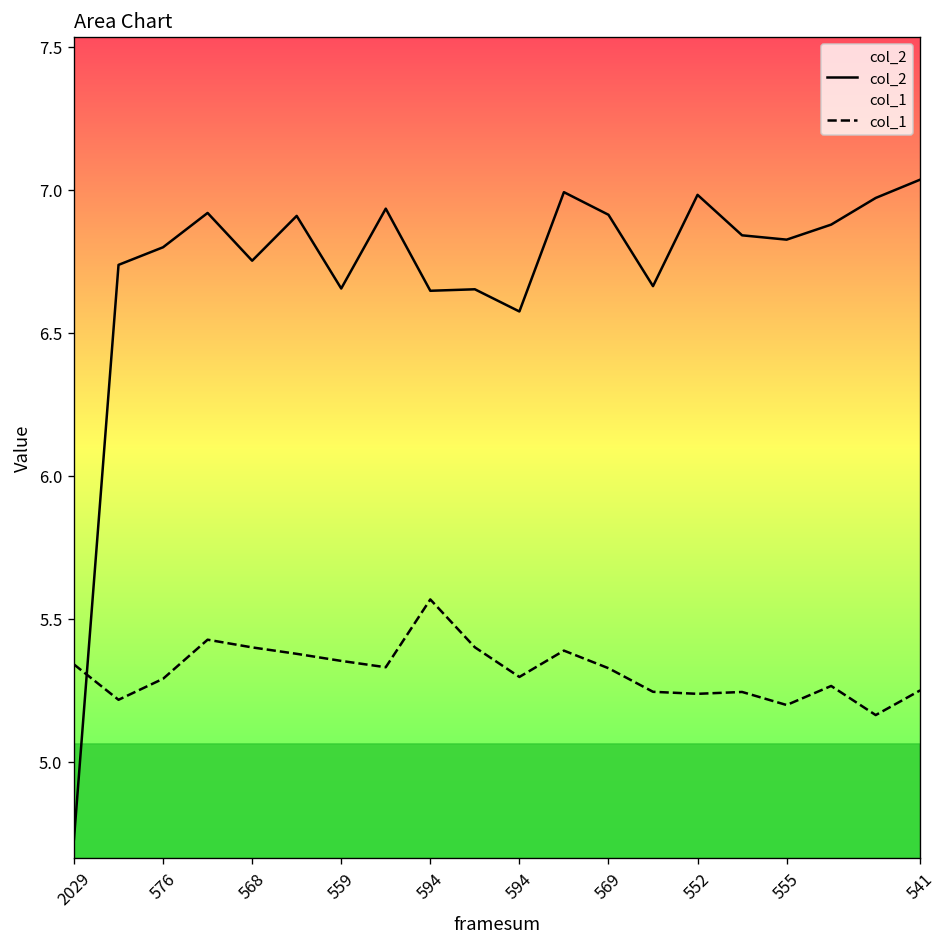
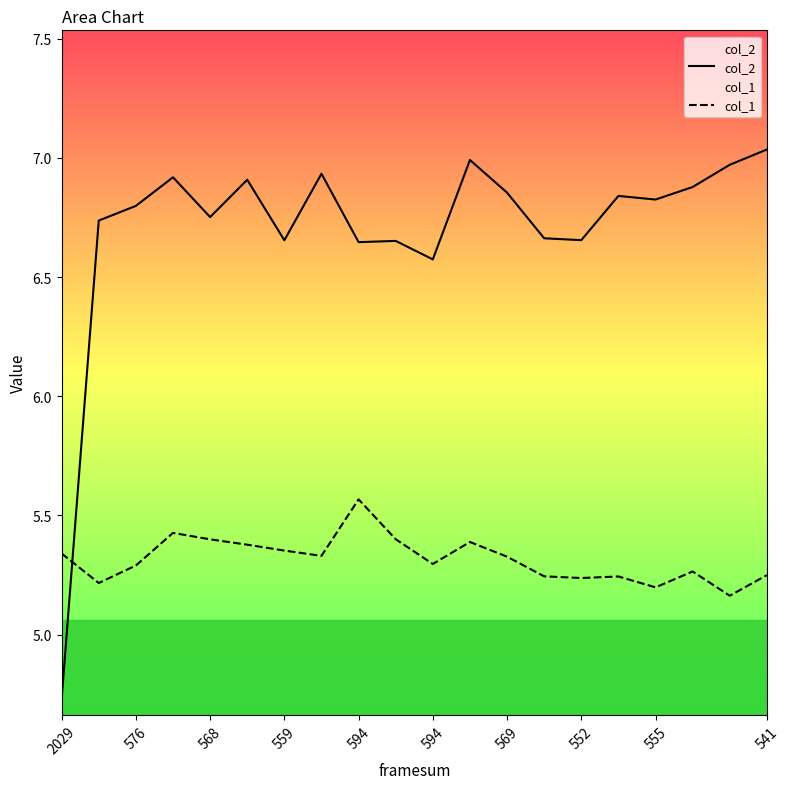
  {
    "col_2": {
-     "569": 6.91,
-     "552": 6.98
+     "569": 6.85,
+     "552": 6.65
    }
  }
